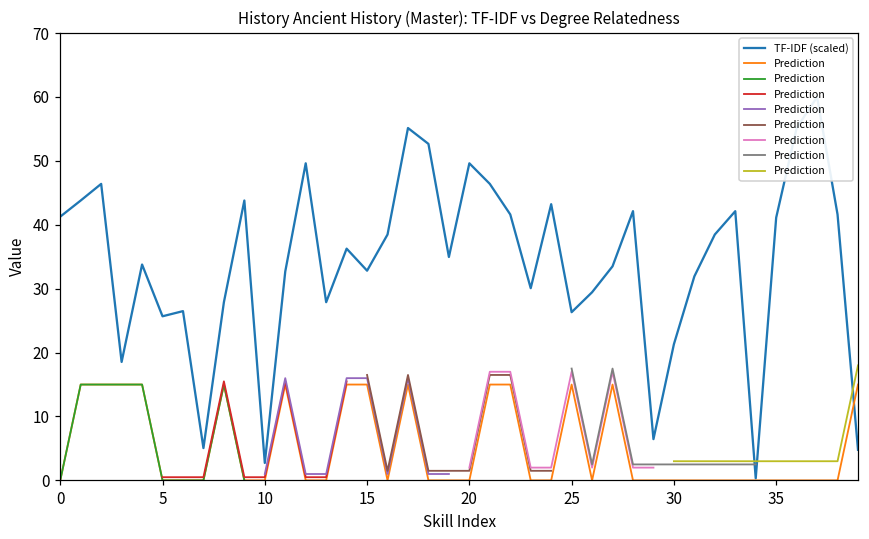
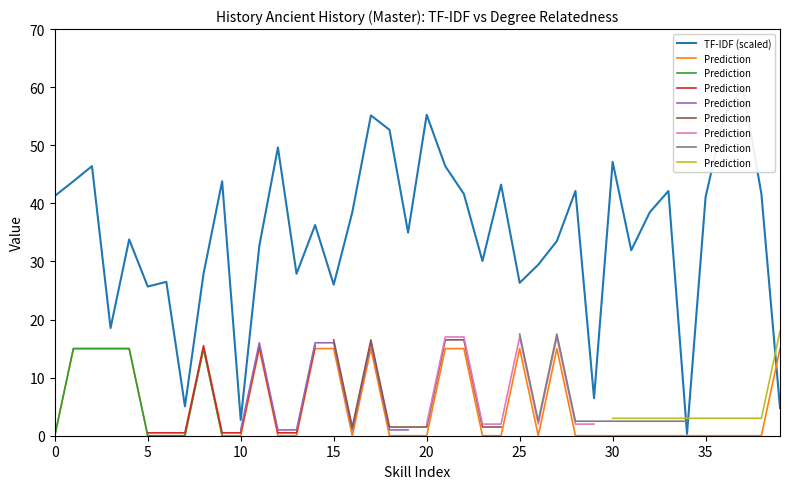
  {
    "TF-IDF (scaled)": {
      "0": 41,
      "5": 26,
      "10": 3,
-     "15": 33,
-     "20": 50,
+     "15": 26,
+     "20": 55,
      "25": 26,
-     "30": 21,
+     "30": 47,
      "35": 41
    }
  }
